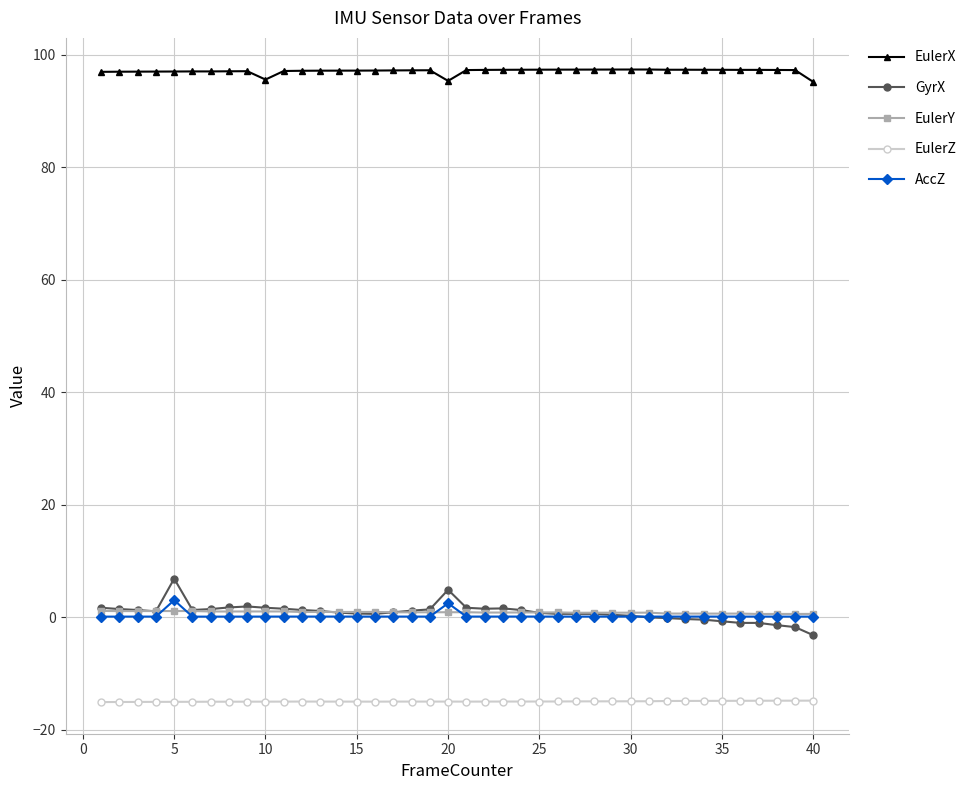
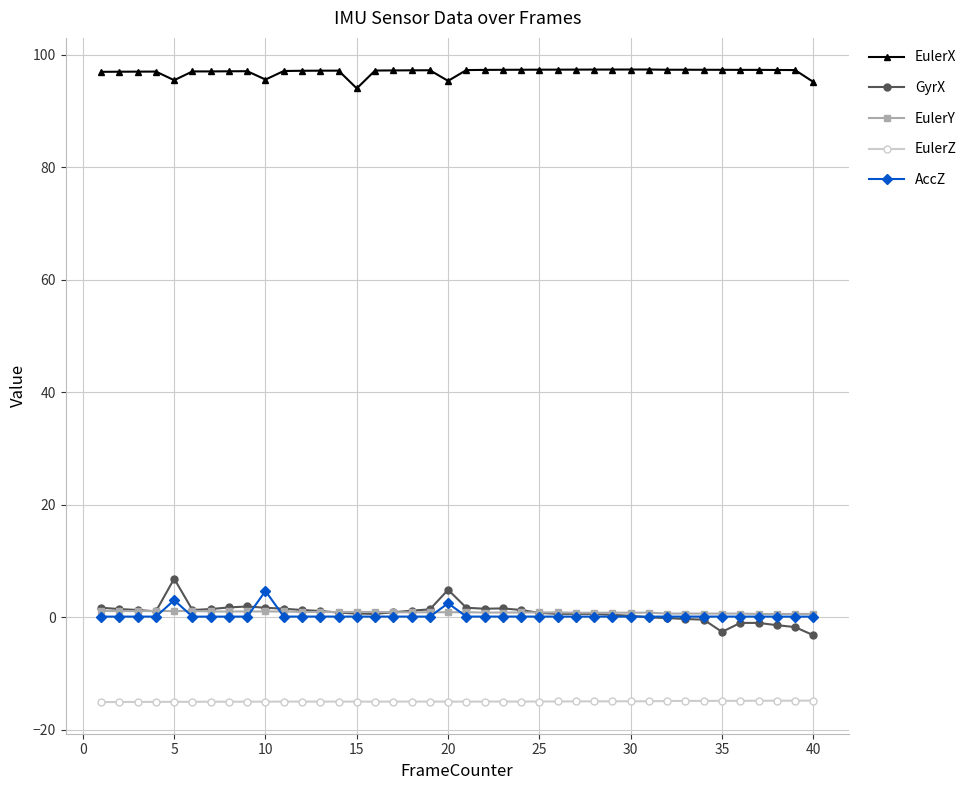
  {
    "EulerX": {
-     "5": 97,
+     "5": 96,
      "10": 96,
-     "15": 97,
+     "15": 94,
      "20": 95,
      "25": 97,
      "30": 97,
      "35": 97,
      "40": 95
    },
    "GyrX": {
      "5": 7,
      "10": 2,
      "20": 5,
-     "35": -1,
+     "35": -3,
      "40": -3
    },
    "AccZ": {
      "5": 3,
-     "10": 0,
+     "10": 5,
      "15": 0,
      "20": 3,
      "25": 0,
      "35": 0,
      "40": 0
    }
  }
